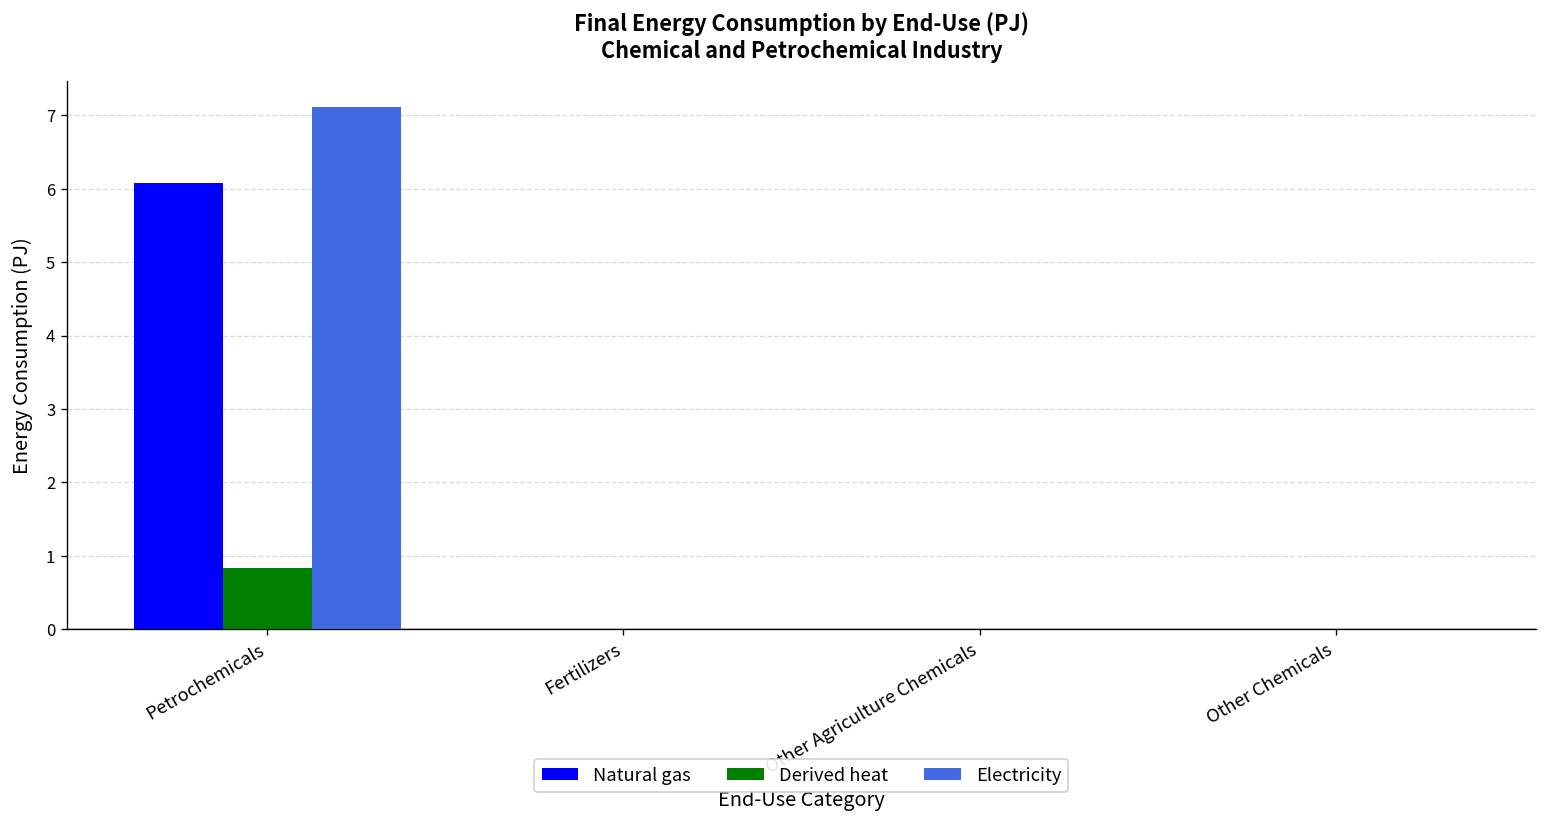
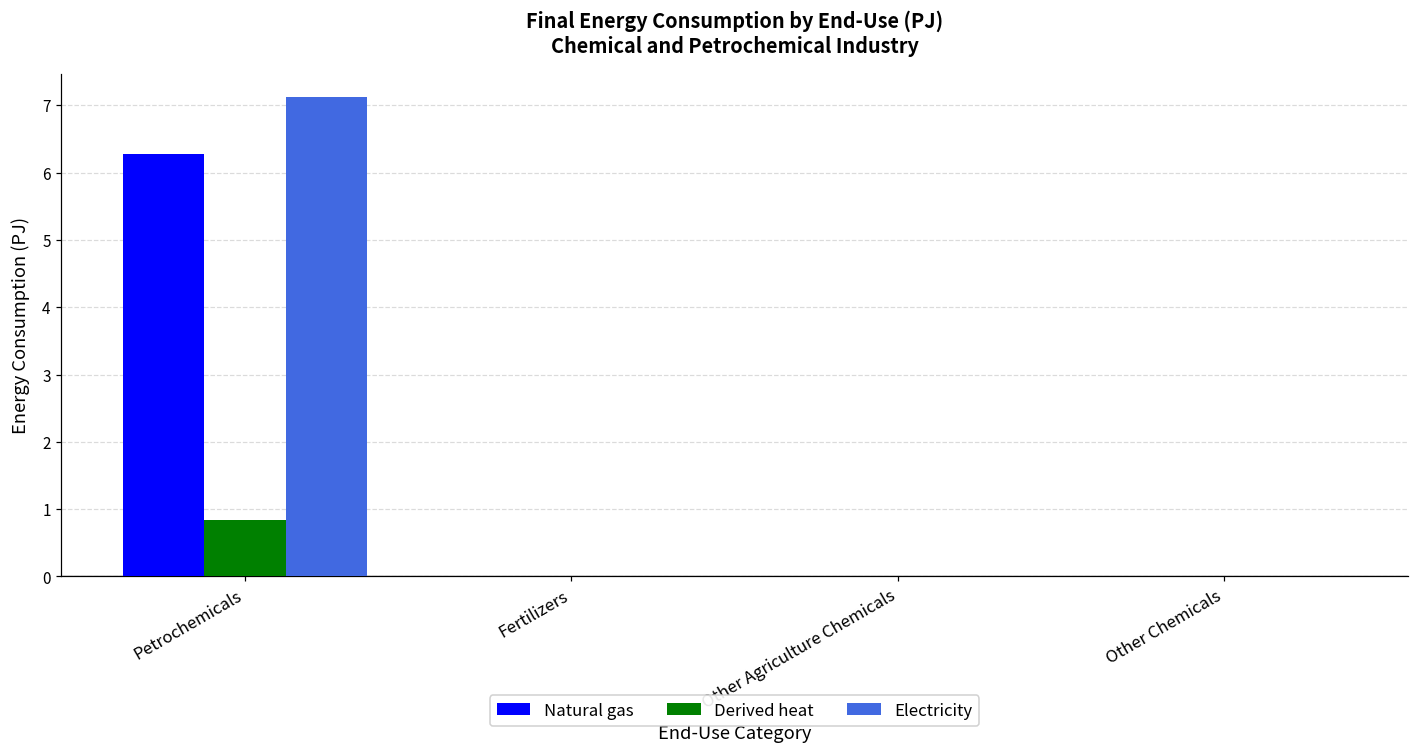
  {
    "Natural gas": {
-     "Petrochemicals": 6.1,
+     "Petrochemicals": 6.3,
      "Fertilizers": 0.0,
      "Other Agriculture Chemicals": 0.0,
      "Other Chemicals": 0.0
    },
    "Derived heat": {
      "Petrochemicals": 0.8,
      "Fertilizers": 0.0,
      "Other Agriculture Chemicals": 0.0,
      "Other Chemicals": 0.0
    },
    "Electricity": {
      "Petrochemicals": 7.1,
      "Fertilizers": 0.0,
      "Other Agriculture Chemicals": 0.0,
      "Other Chemicals": 0.0
    }
  }
